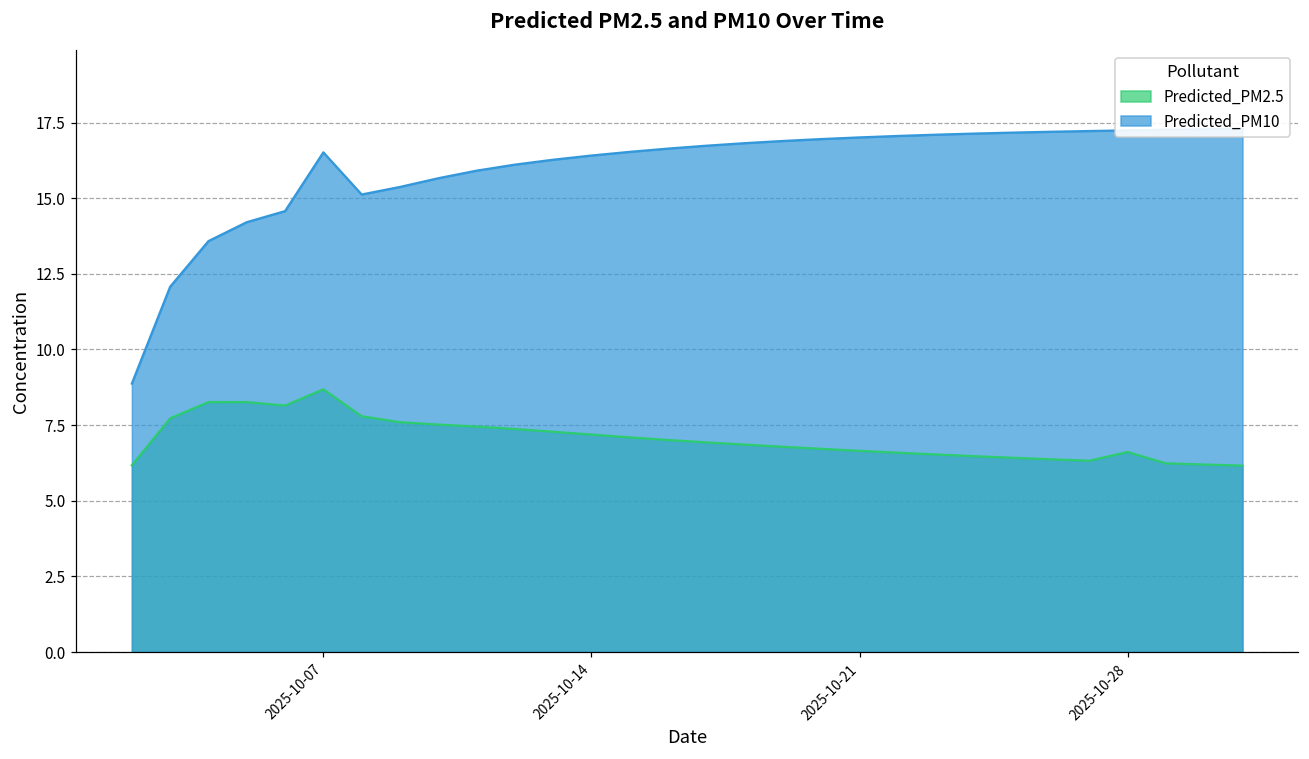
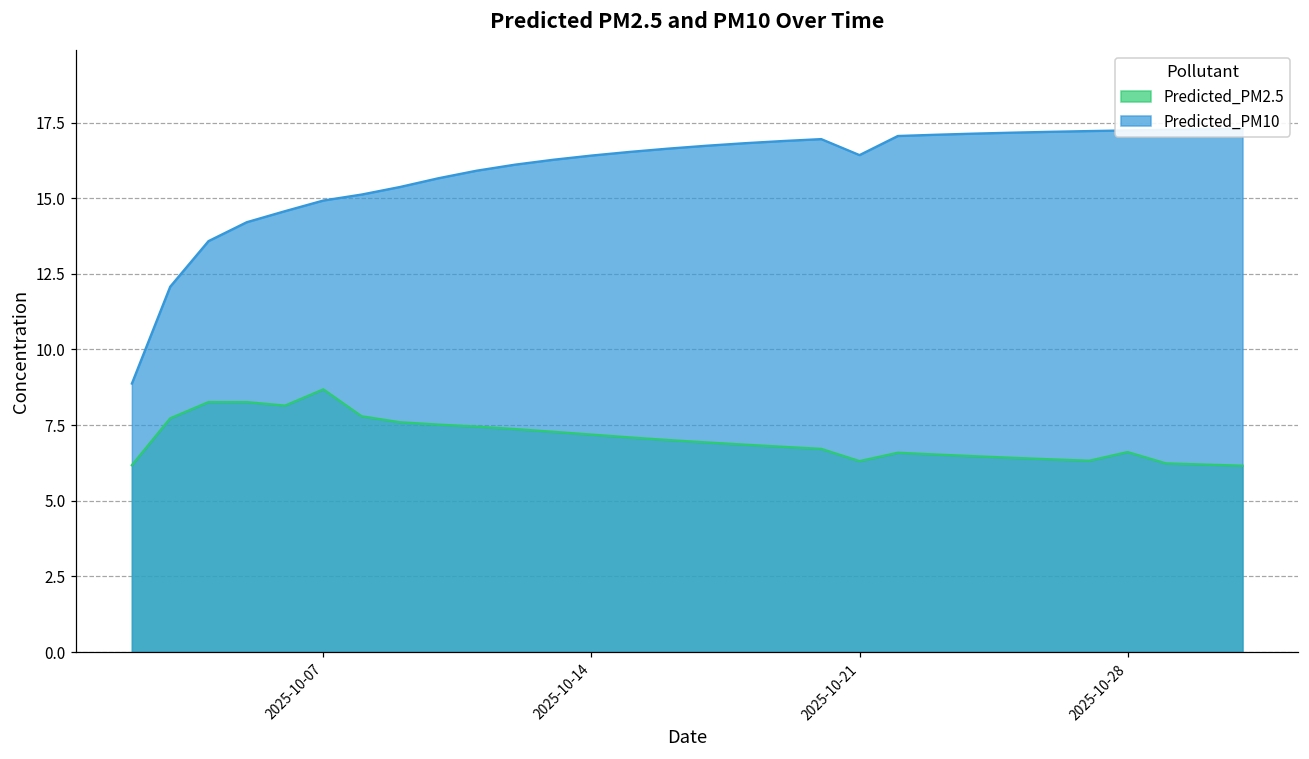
  {
    "Predicted_PM2.5": {
      "2025-10-07": 8.7,
      "2025-10-14": 7.2,
-     "2025-10-21": 6.6,
+     "2025-10-21": 6.3,
      "2025-10-28": 6.6
    },
    "Predicted_PM10": {
-     "2025-10-07": 16.5,
+     "2025-10-07": 14.9,
      "2025-10-14": 16.4,
-     "2025-10-21": 17.0
+     "2025-10-21": 16.4
    }
  }
